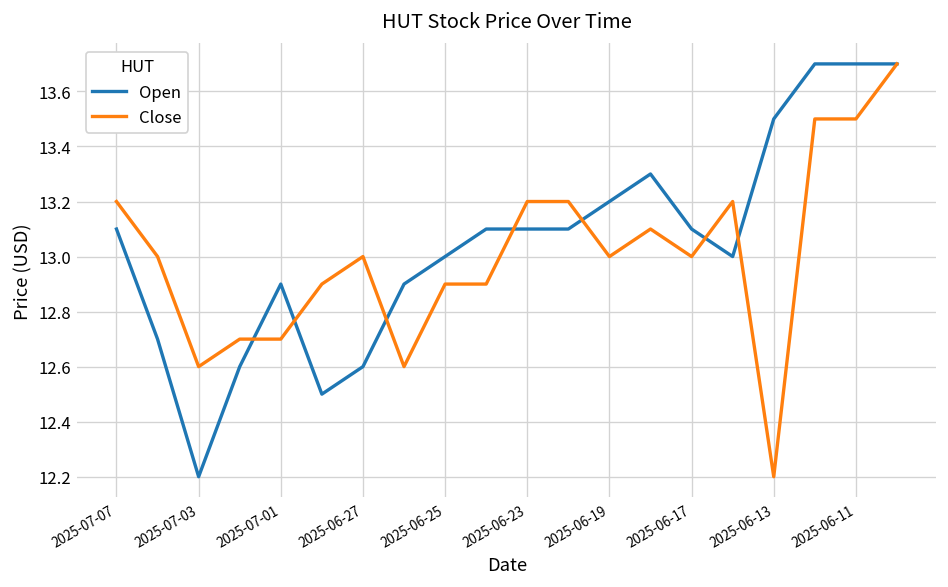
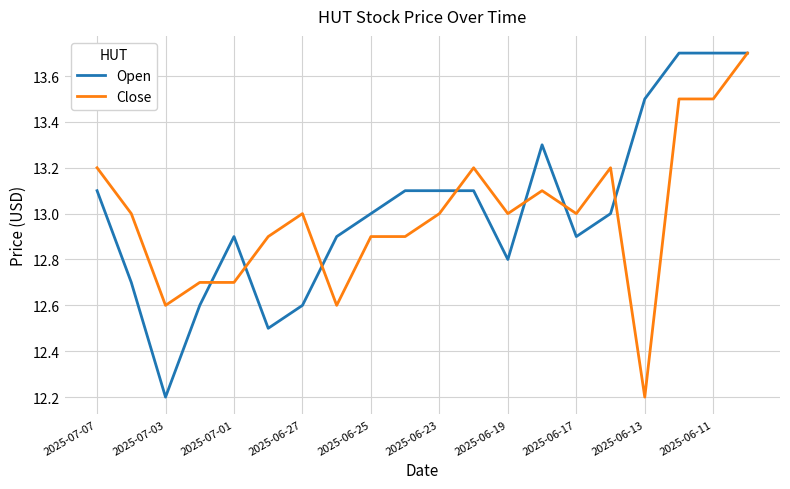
  {
    "Open": {
      "2025-07-07": 13.1,
      "2025-07-03": 12.2,
      "2025-07-01": 12.9,
      "2025-06-27": 12.6,
      "2025-06-25": 13.0,
      "2025-06-23": 13.1,
-     "2025-06-19": 13.2,
-     "2025-06-17": 13.1,
+     "2025-06-19": 12.8,
+     "2025-06-17": 12.9,
      "2025-06-13": 13.5,
      "2025-06-11": 13.7
    },
    "Close": {
      "2025-07-07": 13.2,
      "2025-07-03": 12.6,
      "2025-07-01": 12.7,
      "2025-06-27": 13.0,
      "2025-06-25": 12.9,
-     "2025-06-23": 13.2,
+     "2025-06-23": 13.0,
      "2025-06-19": 13.0,
      "2025-06-17": 13.0,
      "2025-06-13": 12.2,
      "2025-06-11": 13.5
    }
  }
